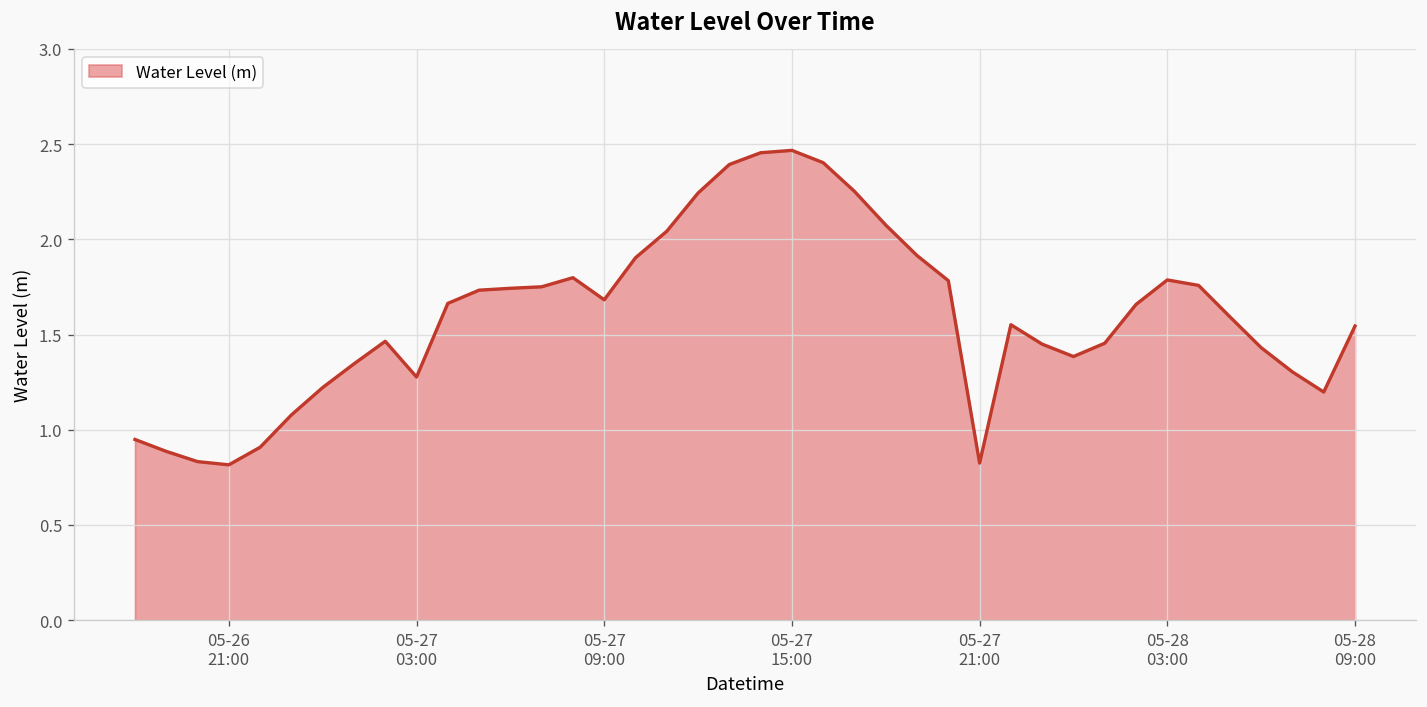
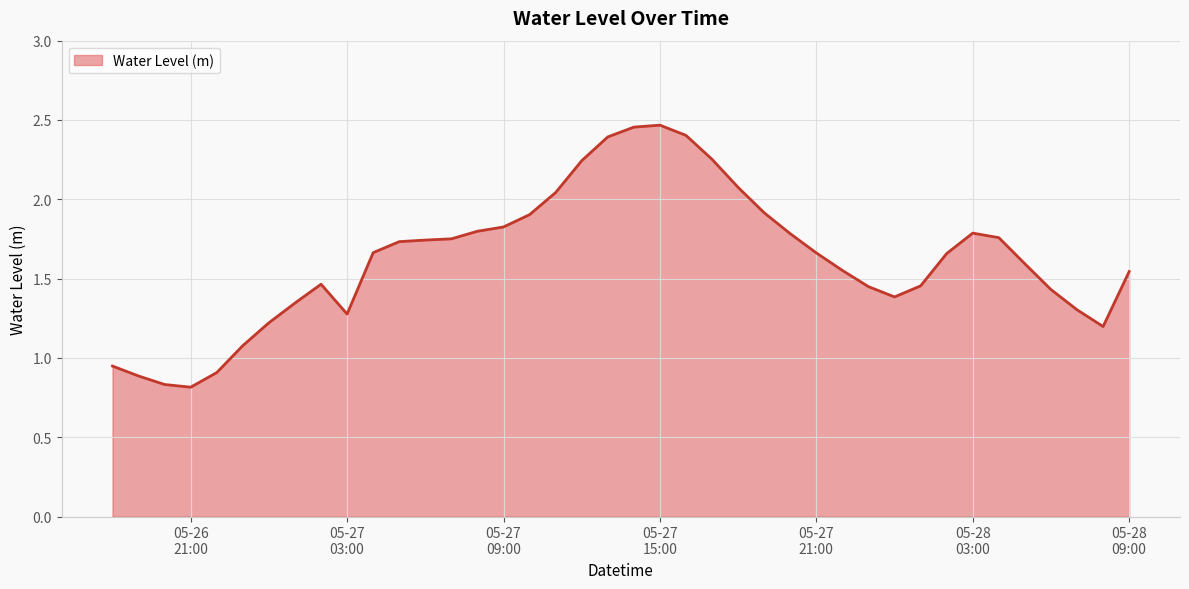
  {
    "05-26 21:00": 0.82,
    "05-27 03:00": 1.28,
-   "05-27 09:00": 1.68,
+   "05-27 09:00": 1.83,
    "05-27 15:00": 2.47,
-   "05-27 21:00": 0.82,
+   "05-27 21:00": 1.66,
    "05-28 03:00": 1.79,
    "05-28 09:00": 1.54
  }
